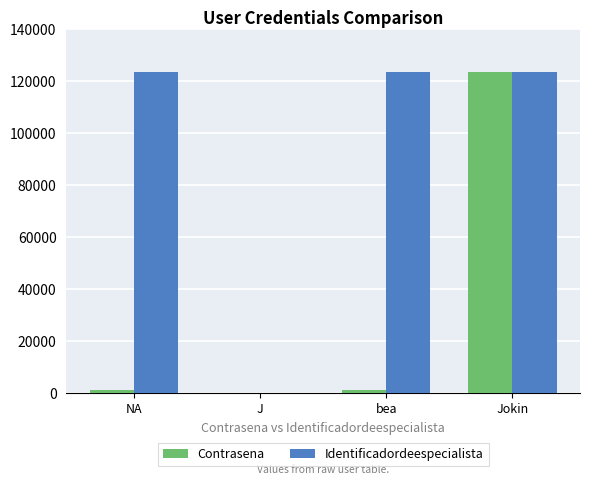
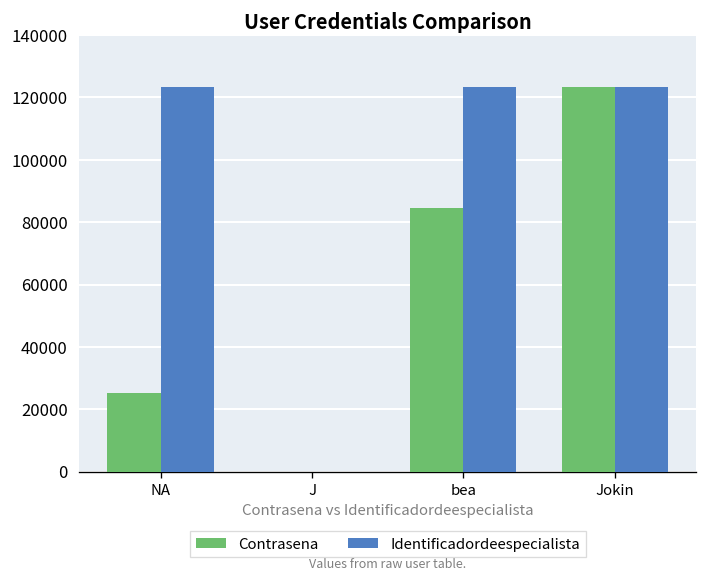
  {
    "Contrasena": {
-     "NA": 1000,
+     "NA": 25000,
      "J": 0,
-     "bea": 1000,
+     "bea": 85000,
      "Jokin": 123000
    },
    "Identificadordeespecialista": {
      "NA": 123000,
      "J": 0,
      "bea": 123000,
      "Jokin": 123000
    }
  }
